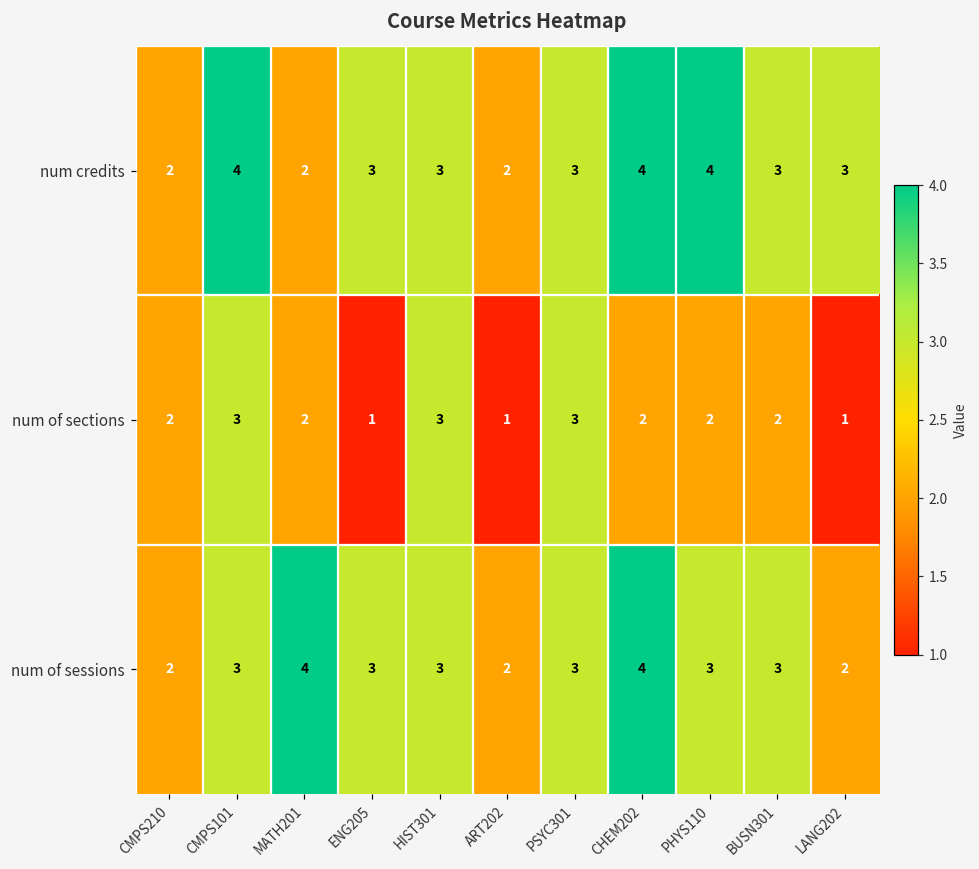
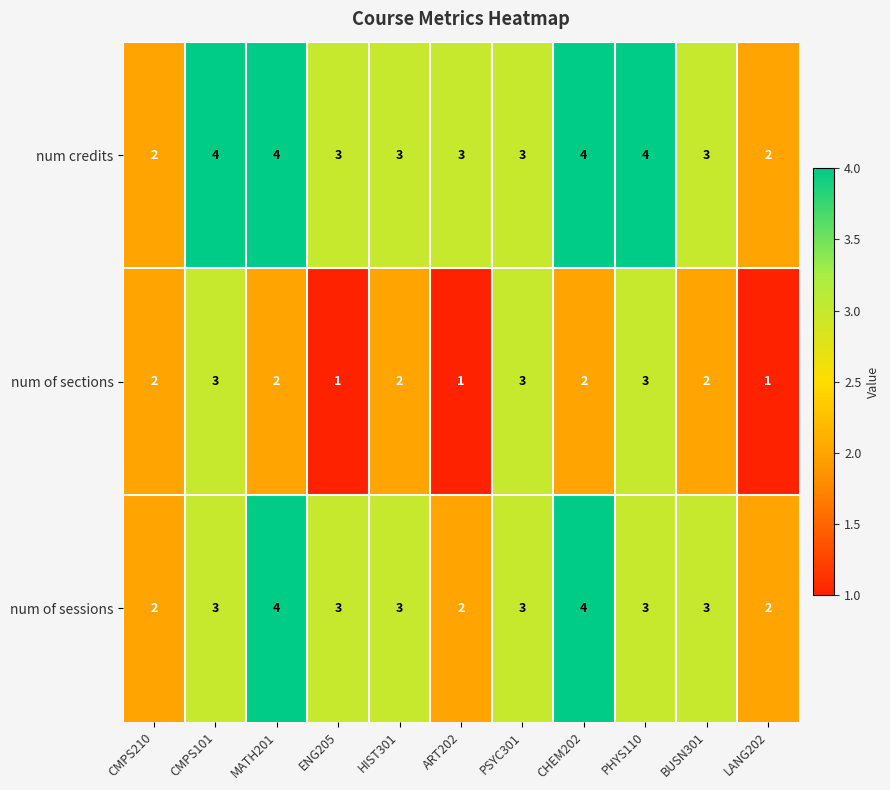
  {
    "num credits": {
      "CMPS210": 2,
      "CMPS101": 4,
-     "MATH201": 2,
+     "MATH201": 4,
      "ENG205": 3,
      "HIST301": 3,
-     "ART202": 2,
+     "ART202": 3,
      "PSYC301": 3,
      "CHEM202": 4,
      "PHYS110": 4,
      "BUSN301": 3,
-     "LANG202": 3
+     "LANG202": 2
    },
    "num of sections": {
      "CMPS210": 2,
      "CMPS101": 3,
      "MATH201": 2,
      "ENG205": 1,
-     "HIST301": 3,
+     "HIST301": 2,
      "ART202": 1,
      "PSYC301": 3,
      "CHEM202": 2,
-     "PHYS110": 2,
+     "PHYS110": 3,
      "BUSN301": 2,
      "LANG202": 1
    },
    "num of sessions": {
      "CMPS210": 2,
      "CMPS101": 3,
      "MATH201": 4,
      "ENG205": 3,
      "HIST301": 3,
      "ART202": 2,
      "PSYC301": 3,
      "CHEM202": 4,
      "PHYS110": 3,
      "BUSN301": 3,
      "LANG202": 2
    }
  }
